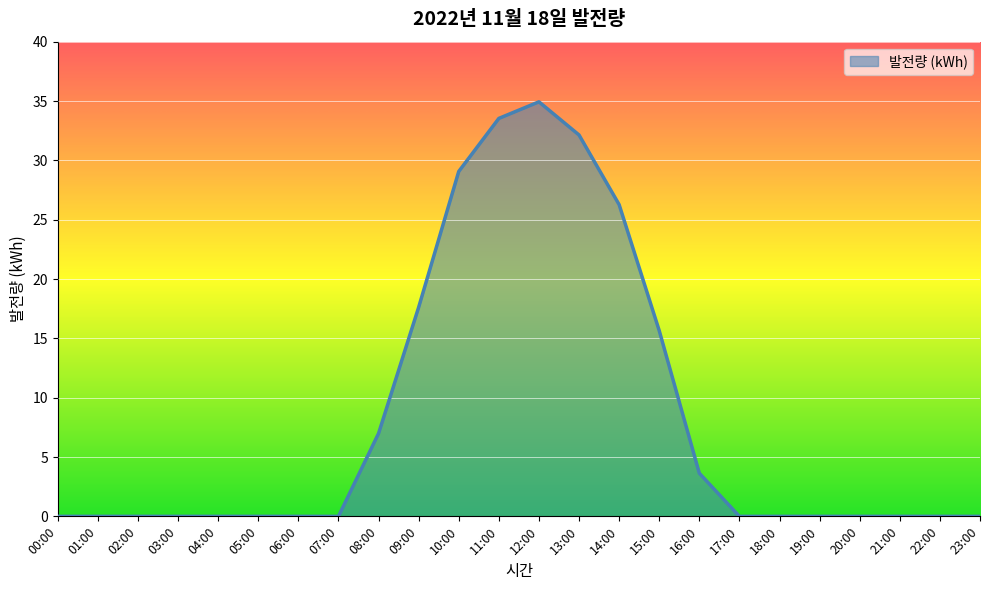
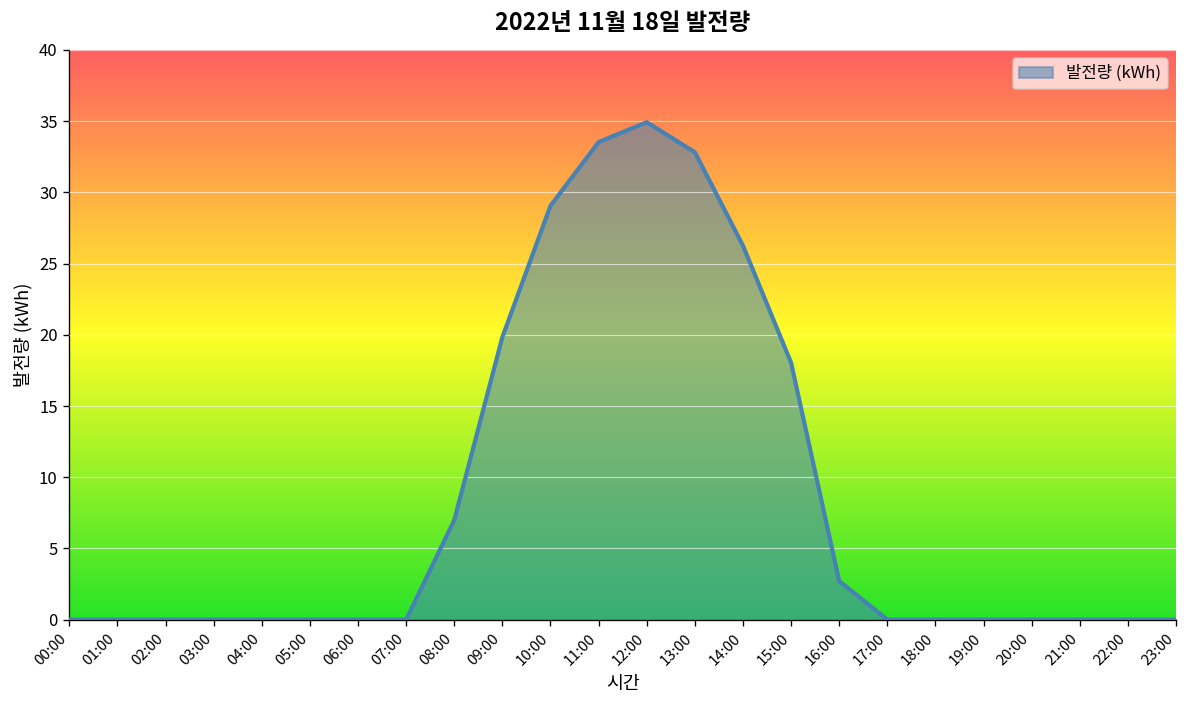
  {
    "00:00": 0.0,
    "01:00": 0.0,
    "02:00": 0.0,
    "03:00": 0.0,
    "04:00": 0.0,
    "05:00": 0.0,
    "06:00": 0.0,
    "07:00": 0.0,
    "08:00": 7.0,
-   "09:00": 17.6,
+   "09:00": 19.8,
    "10:00": 29.1,
    "11:00": 33.5,
    "12:00": 34.9,
-   "13:00": 32.1,
+   "13:00": 32.8,
    "14:00": 26.3,
-   "15:00": 15.6,
-   "16:00": 3.6,
+   "15:00": 18.0,
+   "16:00": 2.7,
    "17:00": 0.0,
    "18:00": 0.0,
    "19:00": 0.0,
    "20:00": 0.0,
    "21:00": 0.0,
    "22:00": 0.0,
    "23:00": 0.0
  }
